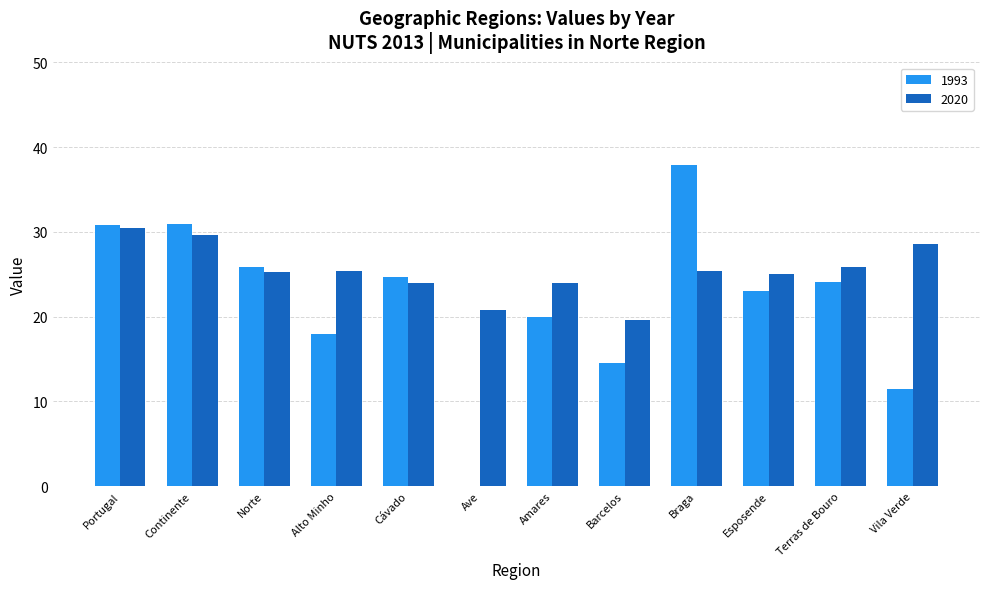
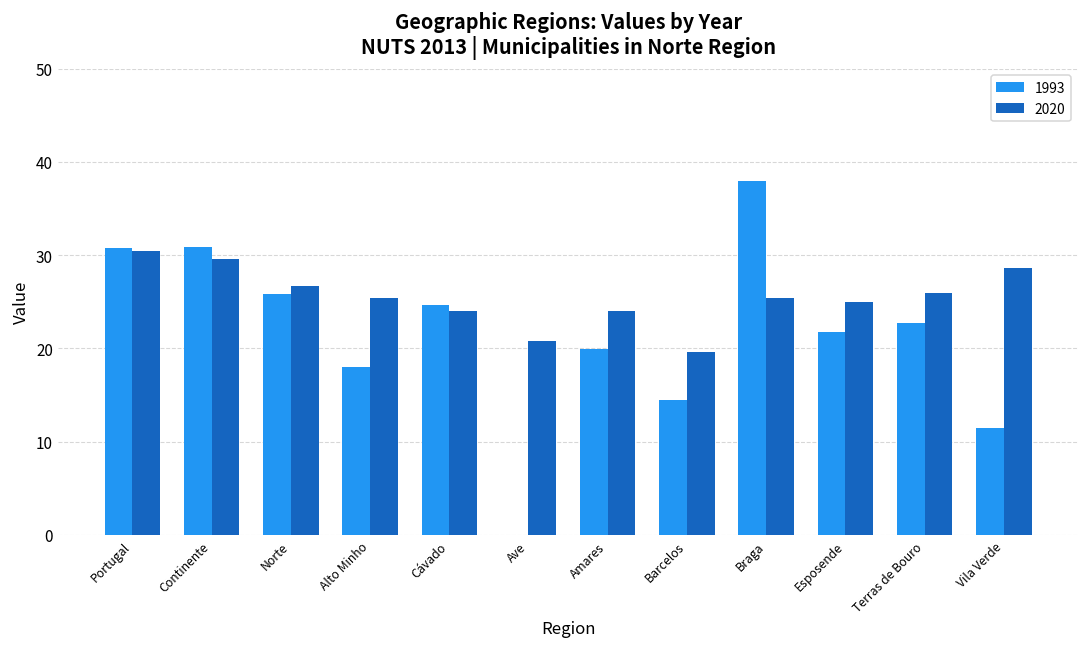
  {
    "1993": {
      "Portugal": 31,
      "Continente": 31,
      "Norte": 26,
      "Alto Minho": 18,
      "Cávado": 25,
      "Ave": 0,
      "Amares": 20,
      "Barcelos": 15,
      "Braga": 38,
-     "Esposende": 23,
-     "Terras de Bouro": 24,
+     "Esposende": 22,
+     "Terras de Bouro": 23,
      "Vila Verde": 12
    },
    "2020": {
      "Portugal": 30,
      "Continente": 30,
-     "Norte": 25,
+     "Norte": 27,
      "Alto Minho": 25,
      "Cávado": 24,
      "Ave": 21,
      "Amares": 24,
      "Barcelos": 20,
      "Braga": 25,
      "Esposende": 25,
      "Terras de Bouro": 26,
      "Vila Verde": 29
    }
  }
